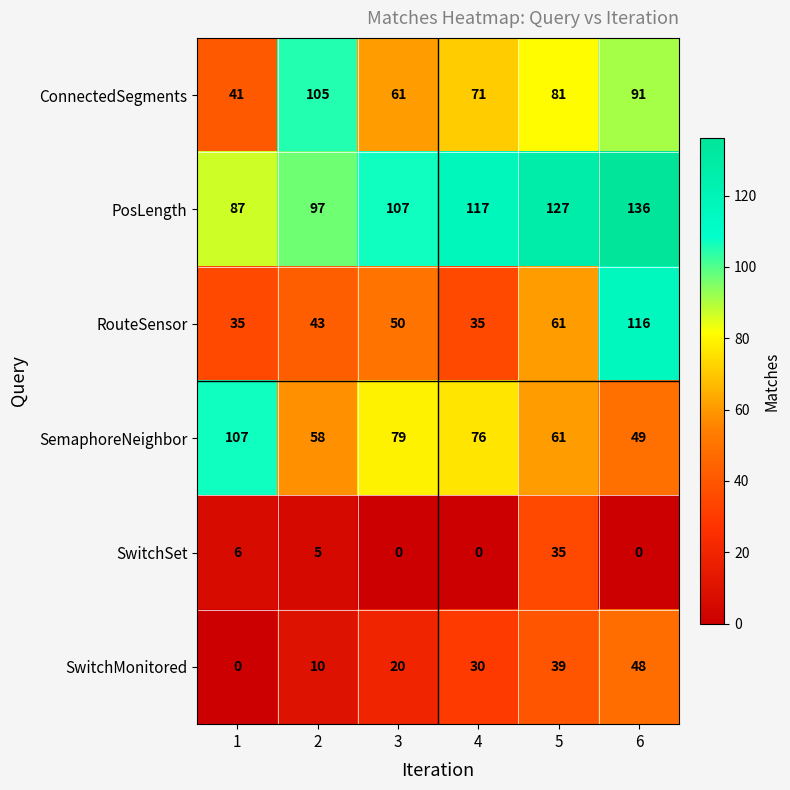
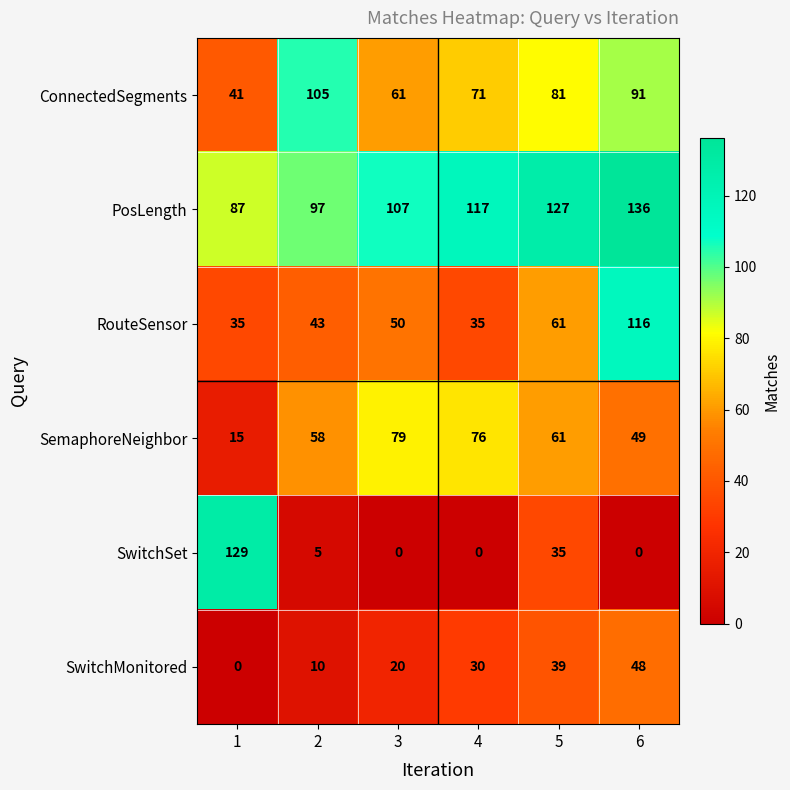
  {
    "ConnectedSegments": {
      "1": 41,
      "2": 105,
      "3": 61,
      "4": 71,
      "5": 81,
      "6": 91
    },
    "PosLength": {
      "1": 87,
      "2": 97,
      "3": 107,
      "4": 117,
      "5": 127,
      "6": 136
    },
    "RouteSensor": {
      "1": 35,
      "2": 43,
      "3": 50,
      "4": 35,
      "5": 61,
      "6": 116
    },
    "SemaphoreNeighbor": {
-     "1": 107,
+     "1": 15,
      "2": 58,
      "3": 79,
      "4": 76,
      "5": 61,
      "6": 49
    },
    "SwitchSet": {
-     "1": 6,
+     "1": 129,
      "2": 5,
      "3": 0,
      "4": 0,
      "5": 35,
      "6": 0
    },
    "SwitchMonitored": {
      "1": 0,
      "2": 10,
      "3": 20,
      "4": 30,
      "5": 39,
      "6": 48
    }
  }
